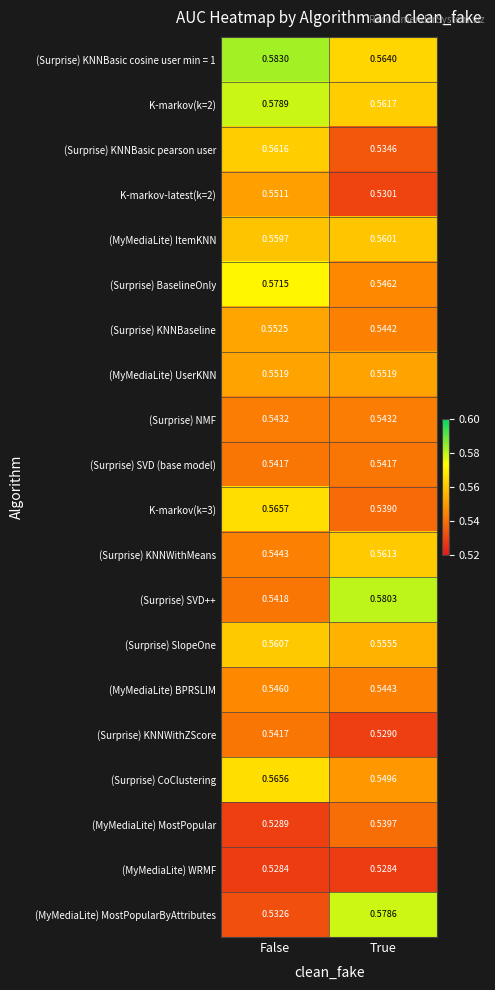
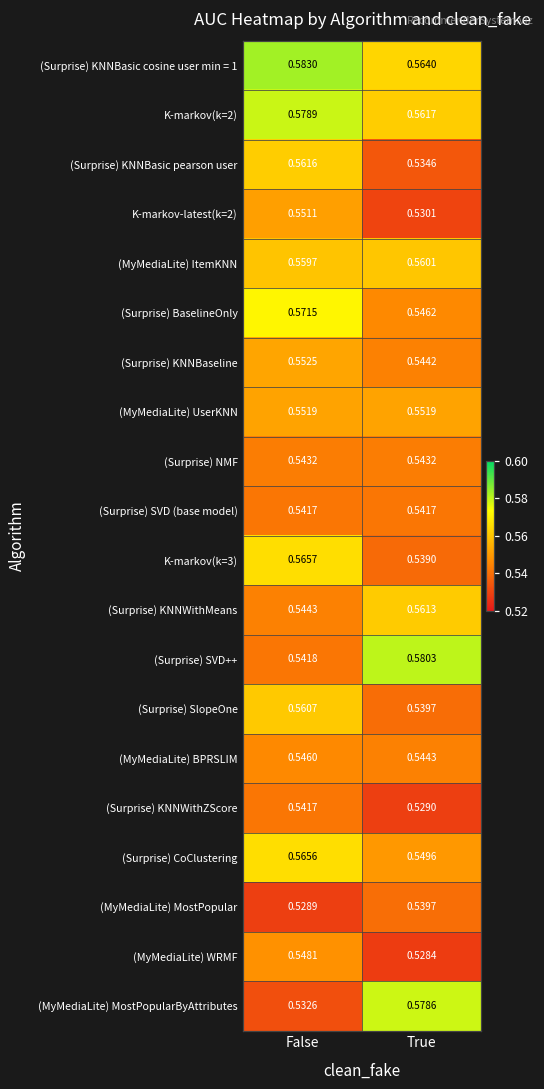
  {
    "(Surprise) KNNBasic cosine user min = 1": {
      "False": 0.5830,
      "True": 0.5640
    },
    "K-markov(k=2)": {
      "False": 0.5789,
      "True": 0.5617
    },
    "(Surprise) KNNBasic pearson user": {
      "False": 0.5616,
      "True": 0.5346
    },
    "K-markov-latest(k=2)": {
      "False": 0.5511,
      "True": 0.5301
    },
    "(MyMediaLite) ItemKNN": {
      "False": 0.5597,
      "True": 0.5601
    },
    "(Surprise) BaselineOnly": {
      "False": 0.5715,
      "True": 0.5462
    },
    "(Surprise) KNNBaseline": {
      "False": 0.5525,
      "True": 0.5442
    },
    "(MyMediaLite) UserKNN": {
      "False": 0.5519,
      "True": 0.5519
    },
    "(Surprise) NMF": {
      "False": 0.5432,
      "True": 0.5432
    },
    "(Surprise) SVD (base model)": {
      "False": 0.5417,
      "True": 0.5417
    },
    "K-markov(k=3)": {
      "False": 0.5657,
      "True": 0.5390
    },
    "(Surprise) KNNWithMeans": {
      "False": 0.5443,
      "True": 0.5613
    },
    "(Surprise) SVD++": {
      "False": 0.5418,
      "True": 0.5803
    },
    "(Surprise) SlopeOne": {
      "False": 0.5607,
-     "True": 0.5555
+     "True": 0.5397
    },
    "(MyMediaLite) BPRSLIM": {
      "False": 0.5460,
      "True": 0.5443
    },
    "(Surprise) KNNWithZScore": {
      "False": 0.5417,
      "True": 0.5290
    },
    "(Surprise) CoClustering": {
      "False": 0.5656,
      "True": 0.5496
    },
    "(MyMediaLite) MostPopular": {
      "False": 0.5289,
      "True": 0.5397
    },
    "(MyMediaLite) WRMF": {
-     "False": 0.5284,
+     "False": 0.5481,
      "True": 0.5284
    },
    "(MyMediaLite) MostPopularByAttributes": {
      "False": 0.5326,
      "True": 0.5786
    }
  }
